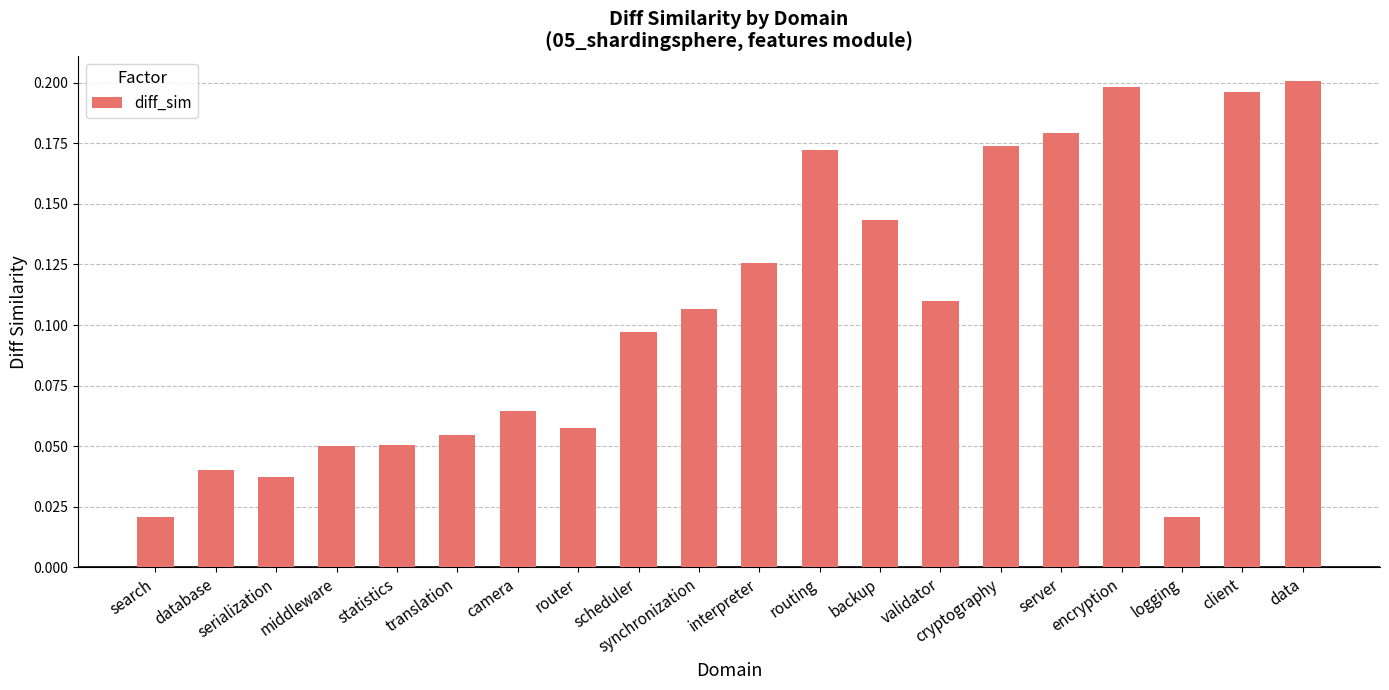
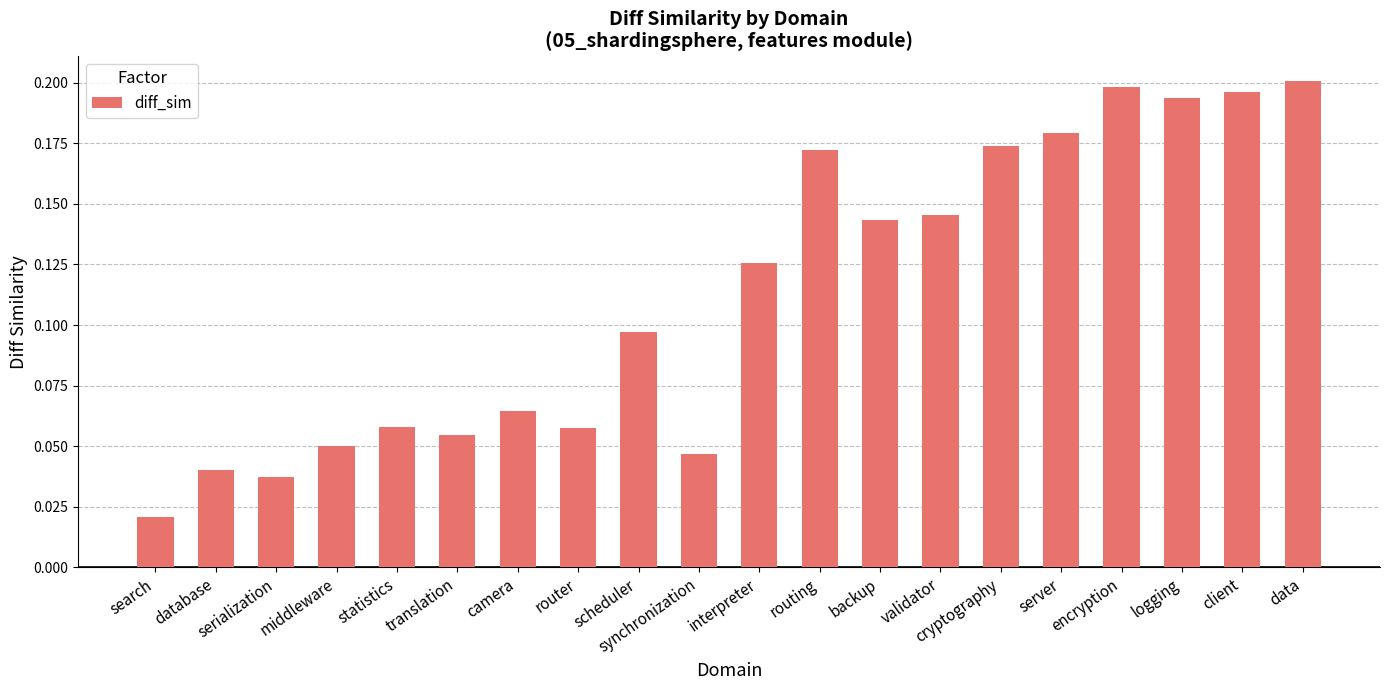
  {
    "search": 0.021,
    "database": 0.040,
    "serialization": 0.037,
    "middleware": 0.050,
-   "statistics": 0.050,
+   "statistics": 0.058,
    "translation": 0.055,
    "camera": 0.064,
    "router": 0.057,
    "scheduler": 0.097,
-   "synchronization": 0.107,
+   "synchronization": 0.047,
    "interpreter": 0.125,
    "routing": 0.172,
    "backup": 0.144,
-   "validator": 0.110,
+   "validator": 0.145,
    "cryptography": 0.174,
    "server": 0.179,
    "encryption": 0.198,
-   "logging": 0.021,
+   "logging": 0.194,
    "client": 0.196,
    "data": 0.201
  }
